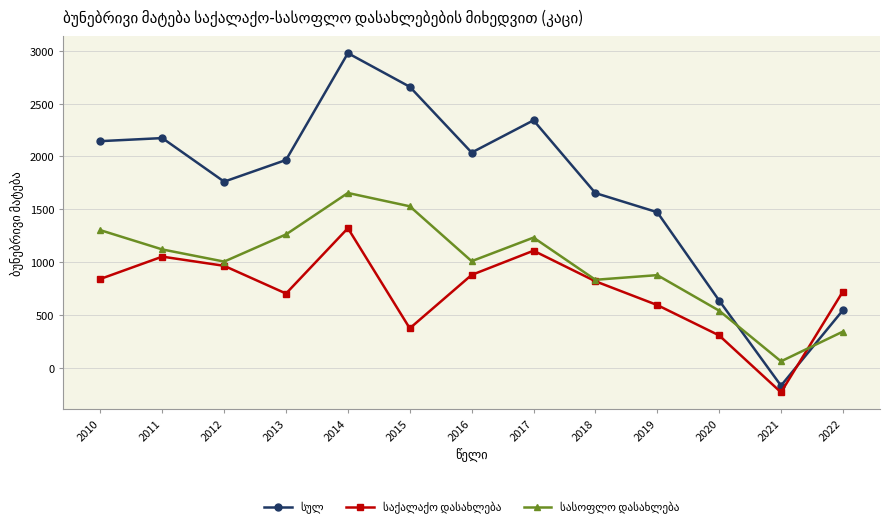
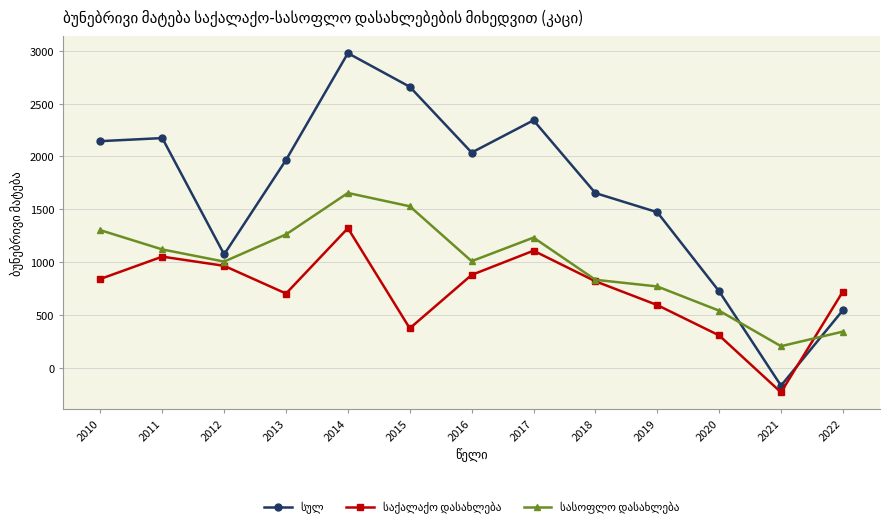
  {
    "სულ": {
      "2010": 2150,
      "2011": 2170,
-     "2012": 1760,
+     "2012": 1070,
      "2013": 1970,
      "2014": 2980,
      "2015": 2660,
      "2016": 2040,
      "2017": 2340,
      "2018": 1650,
      "2019": 1470,
-     "2020": 640,
+     "2020": 730,
      "2021": -170,
      "2022": 550
    },
    "საქალაქო დასახლება": {
      "2010": 840,
      "2011": 1050,
      "2012": 970,
      "2013": 700,
      "2014": 1320,
      "2015": 380,
      "2016": 880,
      "2017": 1110,
      "2019": 600,
      "2020": 310,
      "2021": -230,
      "2022": 720
    },
    "სასოფლო დასახლება": {
      "2010": 1300,
      "2011": 1120,
      "2012": 1010,
      "2013": 1260,
      "2014": 1660,
      "2015": 1530,
      "2016": 1010,
      "2017": 1230,
-     "2019": 880,
+     "2019": 770,
      "2020": 540,
-     "2021": 60,
+     "2021": 210,
      "2022": 340
    }
  }
